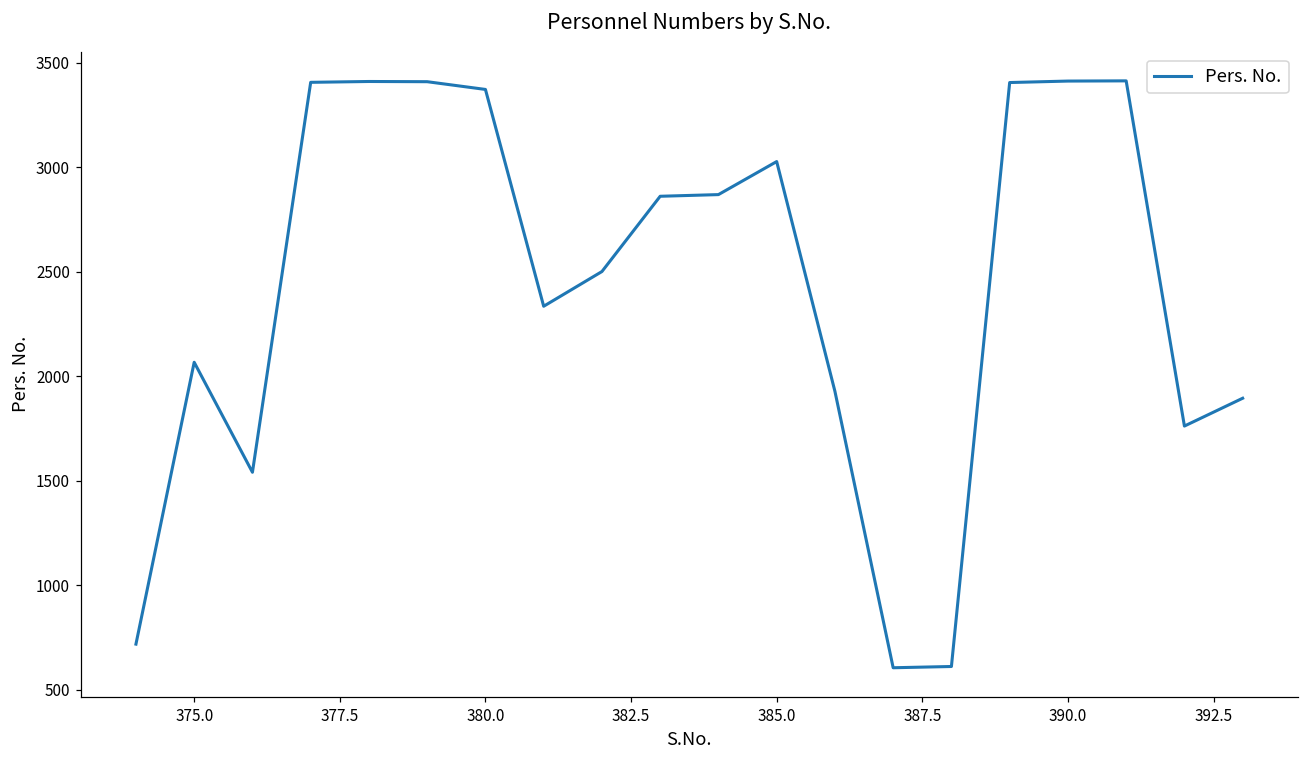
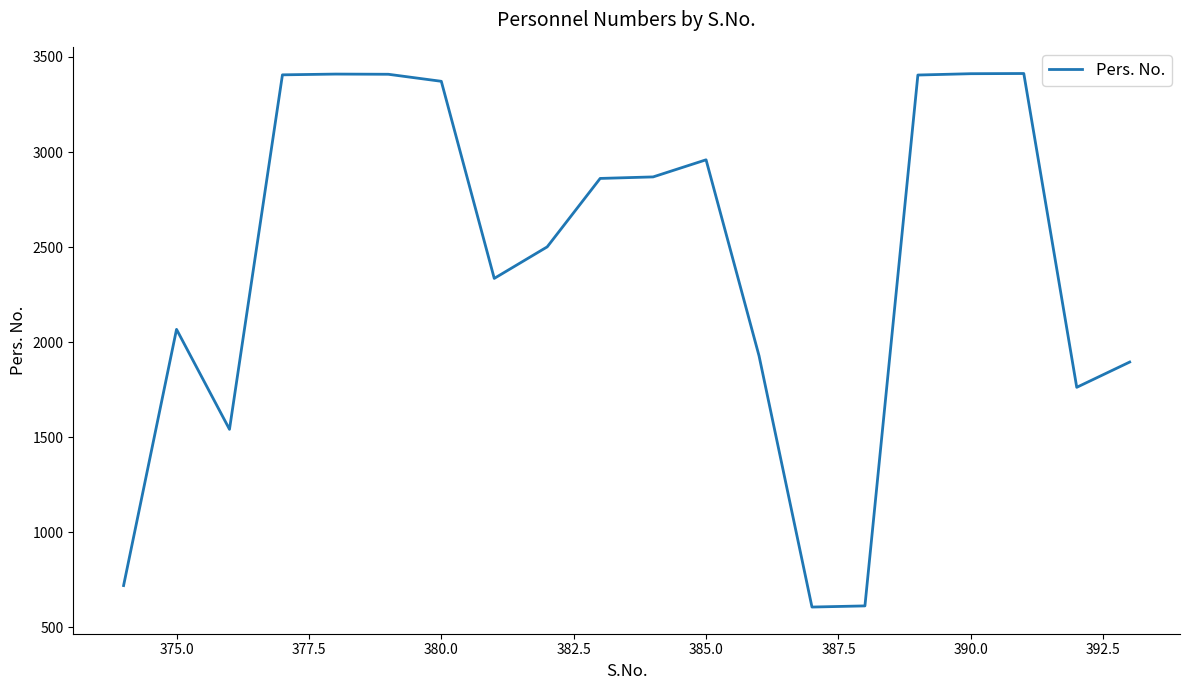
  {
    "375.0": 2070,
    "380.0": 3370,
-   "385.0": 3030,
+   "385.0": 2960,
    "390.0": 3410
  }
